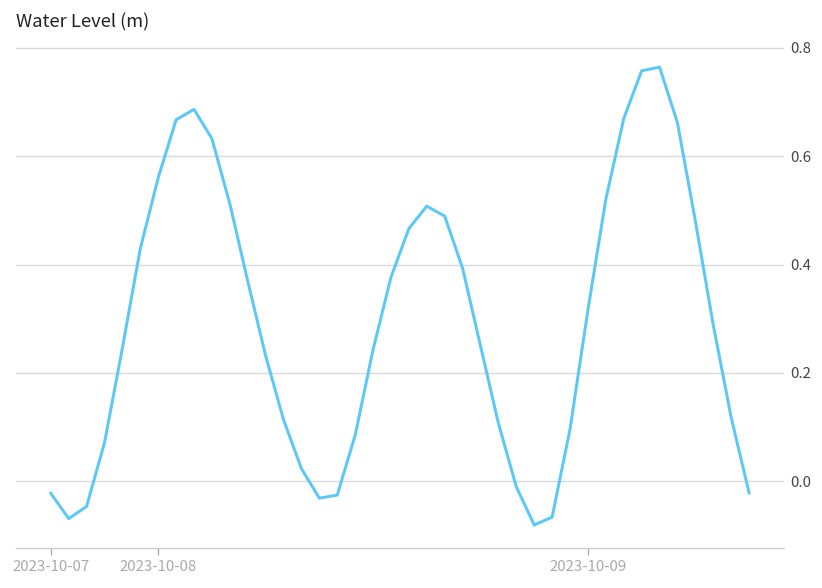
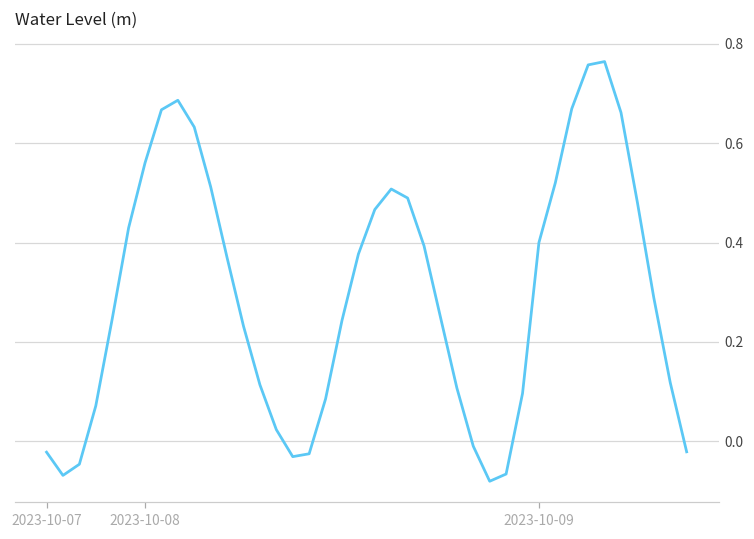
  {
    "2023-10-07": -0.02,
    "2023-10-08": 0.56,
-   "2023-10-09": 0.32
+   "2023-10-09": 0.40
  }
